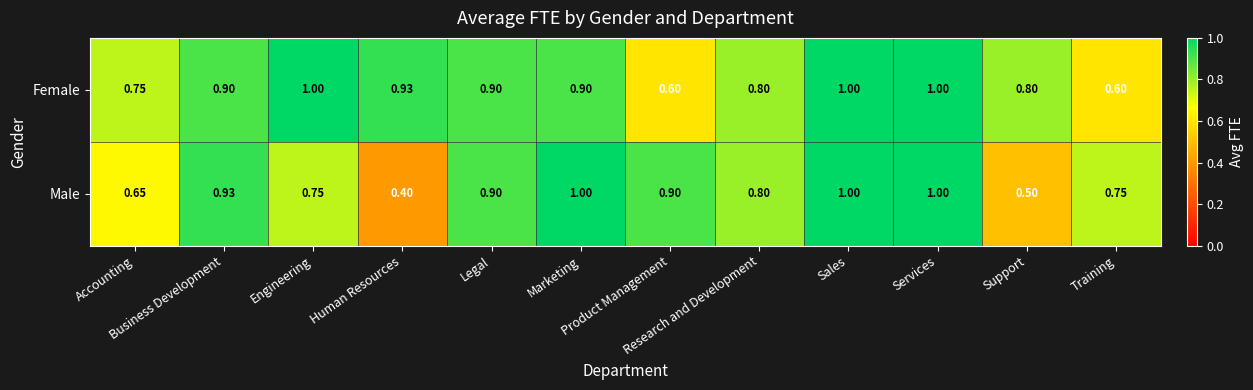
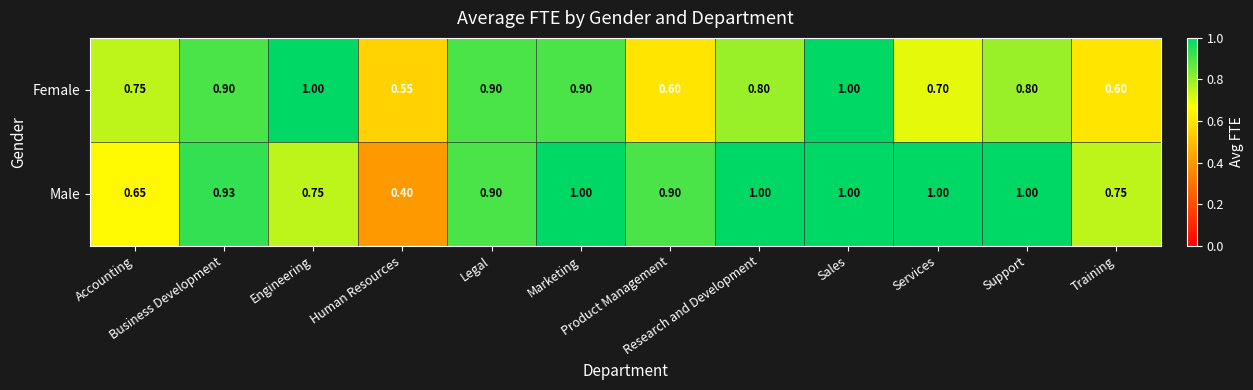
  {
    "Female": {
      "Accounting": 0.75,
      "Business Development": 0.90,
      "Engineering": 1.00,
-     "Human Resources": 0.93,
+     "Human Resources": 0.55,
      "Legal": 0.90,
      "Marketing": 0.90,
      "Product Management": 0.60,
      "Research and Development": 0.80,
      "Sales": 1.00,
-     "Services": 1.00,
+     "Services": 0.70,
      "Support": 0.80,
      "Training": 0.60
    },
    "Male": {
      "Accounting": 0.65,
      "Business Development": 0.93,
      "Engineering": 0.75,
      "Human Resources": 0.40,
      "Legal": 0.90,
      "Marketing": 1.00,
      "Product Management": 0.90,
-     "Research and Development": 0.80,
+     "Research and Development": 1.00,
      "Sales": 1.00,
      "Services": 1.00,
-     "Support": 0.50,
+     "Support": 1.00,
      "Training": 0.75
    }
  }
